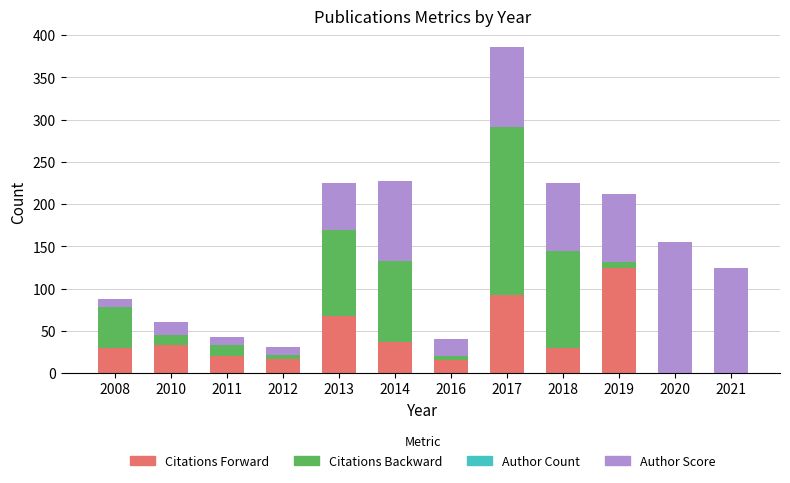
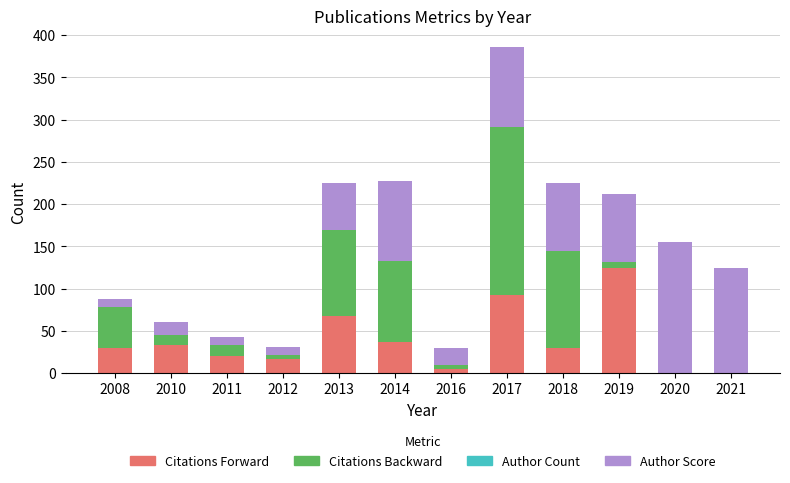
  {
    "Citations Forward": {
      "2008": 30,
      "2010": 30,
      "2011": 20,
      "2012": 20,
      "2013": 70,
      "2014": 40,
-     "2016": 20,
+     "2016": 10,
      "2017": 90,
      "2018": 30,
      "2019": 120,
      "2020": 0,
      "2021": 0
    },
    "Author Score": {
      "2008": 10,
      "2010": 20,
      "2011": 10,
      "2012": 10,
      "2013": 60,
      "2014": 100,
      "2016": 20,
      "2017": 100,
      "2018": 80,
      "2019": 80,
      "2020": 160,
      "2021": 130
    }
  }
